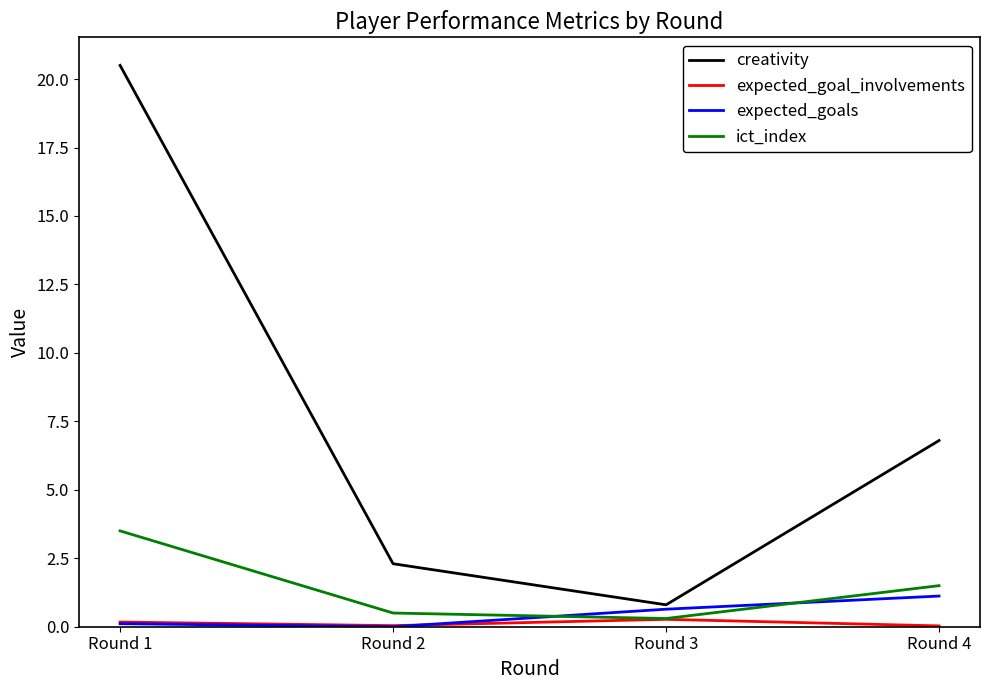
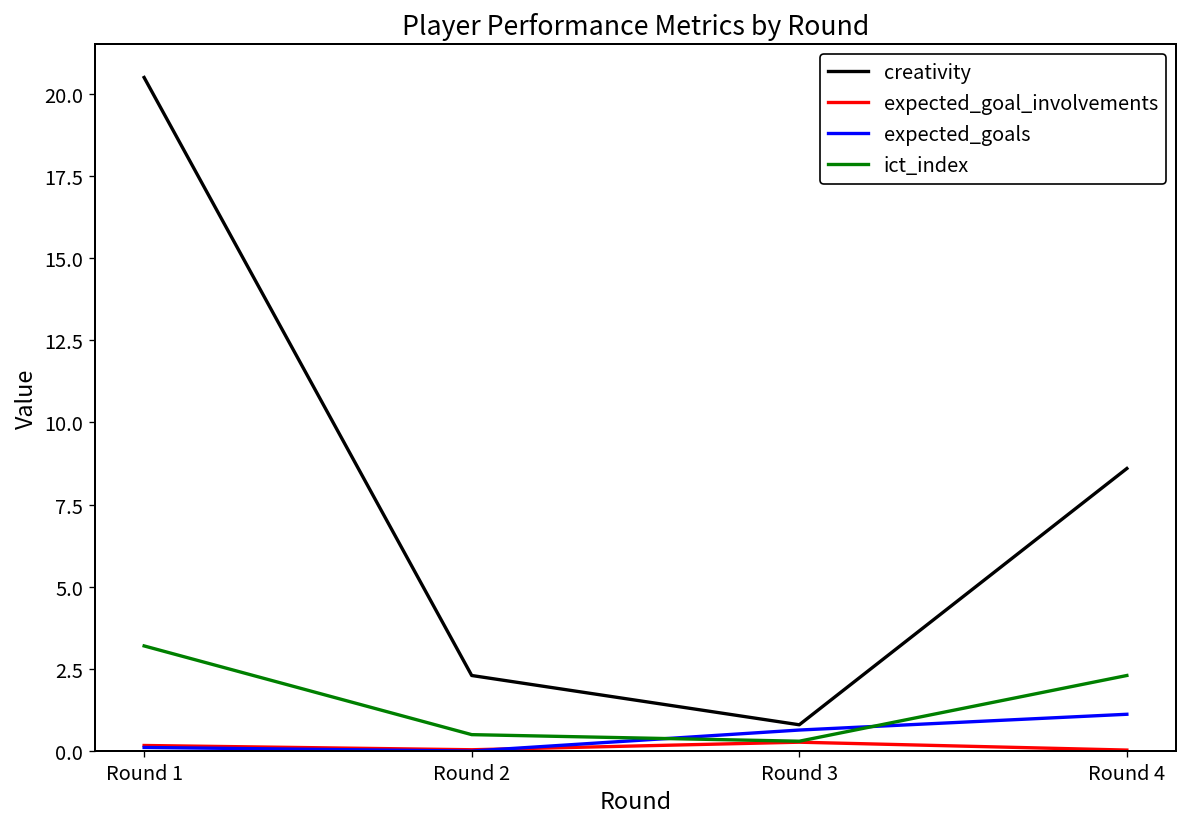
  {
    "creativity": {
      "Round 1": 20.5,
      "Round 2": 2.3,
      "Round 3": 0.8,
-     "Round 4": 6.8
+     "Round 4": 8.6
    },
    "expected_goal_involvements": {
      "Round 4": 0.0
    },
    "expected_goals": {
      "Round 3": 0.6,
      "Round 4": 1.1
    },
    "ict_index": {
-     "Round 1": 3.5,
+     "Round 1": 3.2,
      "Round 2": 0.5,
-     "Round 4": 1.5
+     "Round 4": 2.3
    }
  }
